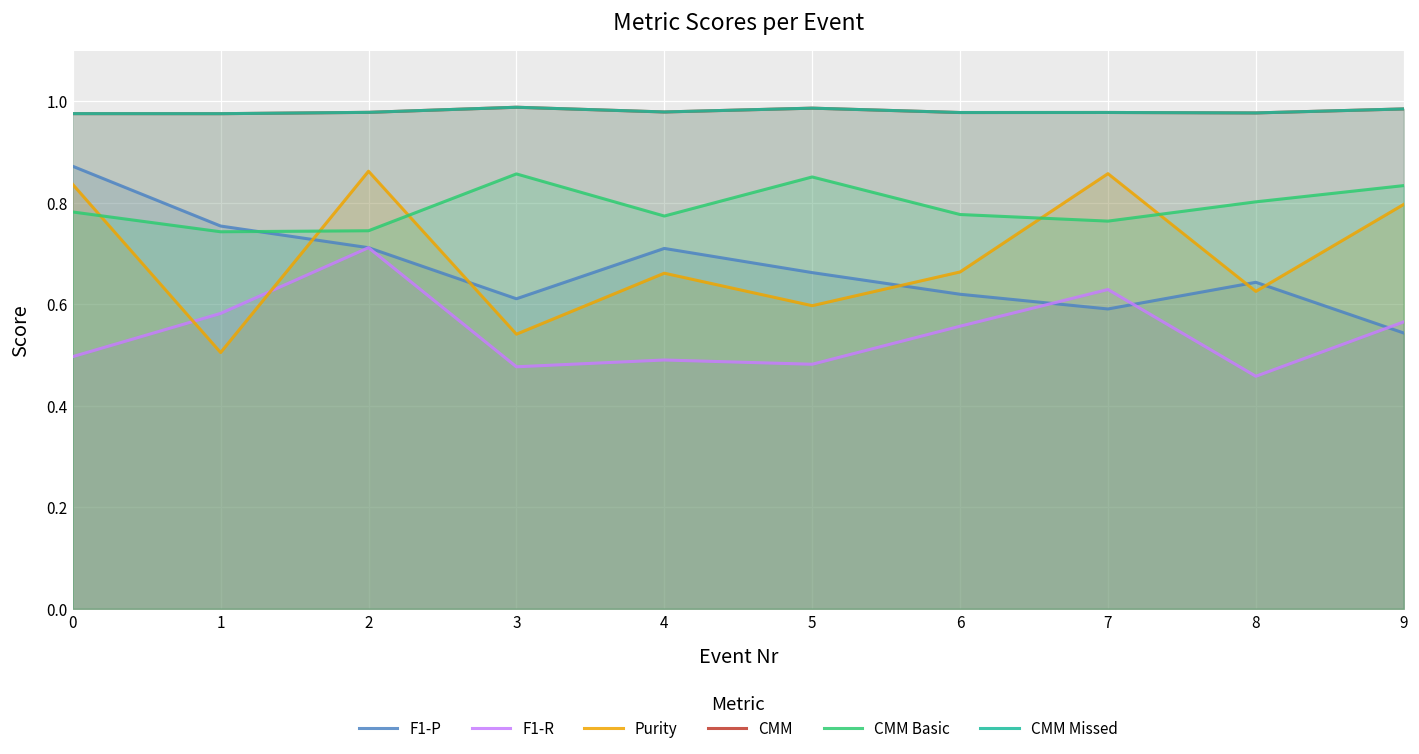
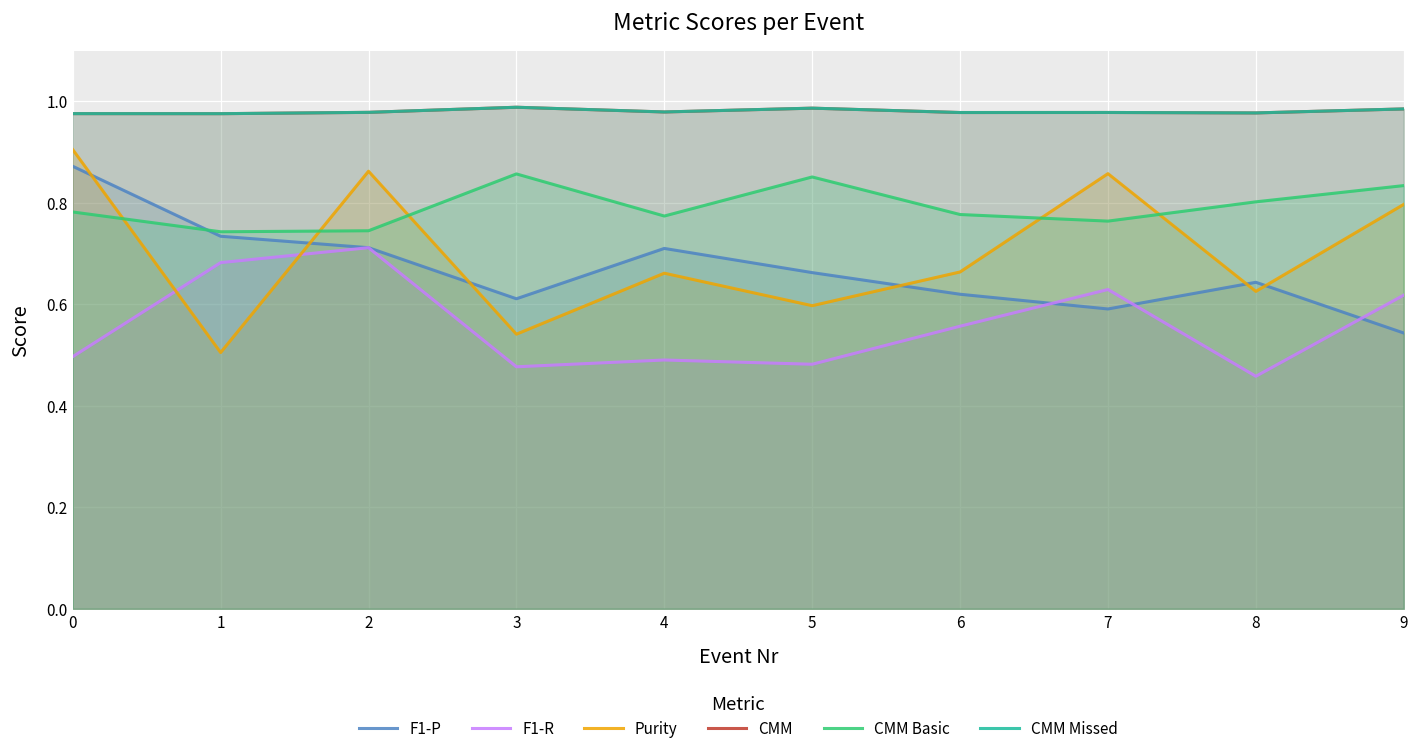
  {
    "F1-P": {
      "0": 0.87,
-     "1": 0.75,
+     "1": 0.73,
      "3": 0.61,
      "4": 0.71,
      "5": 0.66,
      "6": 0.62,
      "7": 0.59,
      "8": 0.64,
      "9": 0.54
    },
    "F1-R": {
      "0": 0.50,
-     "1": 0.58,
+     "1": 0.68,
      "3": 0.48,
      "4": 0.49,
      "5": 0.48,
      "6": 0.56,
      "7": 0.63,
      "8": 0.46,
-     "9": 0.57
+     "9": 0.62
    },
    "Purity": {
-     "0": 0.84,
+     "0": 0.90,
      "1": 0.51,
      "2": 0.86,
      "3": 0.54,
      "4": 0.66,
      "5": 0.60,
      "6": 0.66,
      "7": 0.86,
      "8": 0.63,
      "9": 0.80
    }
  }
